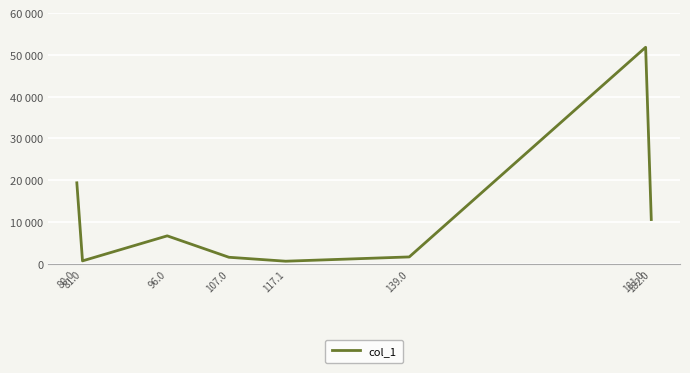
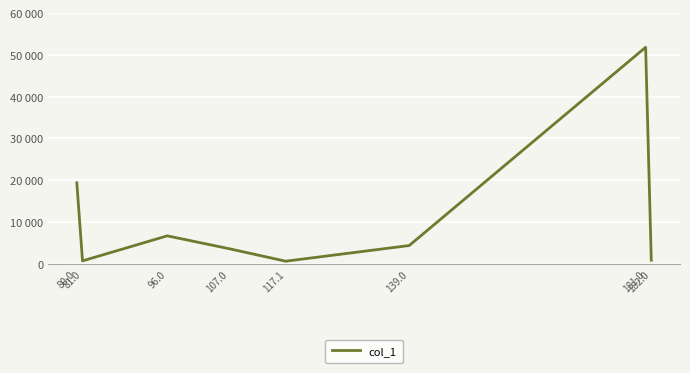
  {
    "80.0": 19000,
    "81.0": 1000,
    "96.0": 7000,
-   "107.0": 2000,
+   "107.0": 4000,
    "117.1": 1000,
-   "139.0": 2000,
+   "139.0": 4000,
    "181.0": 52000,
-   "182.0": 11000
+   "182.0": 1000
  }
